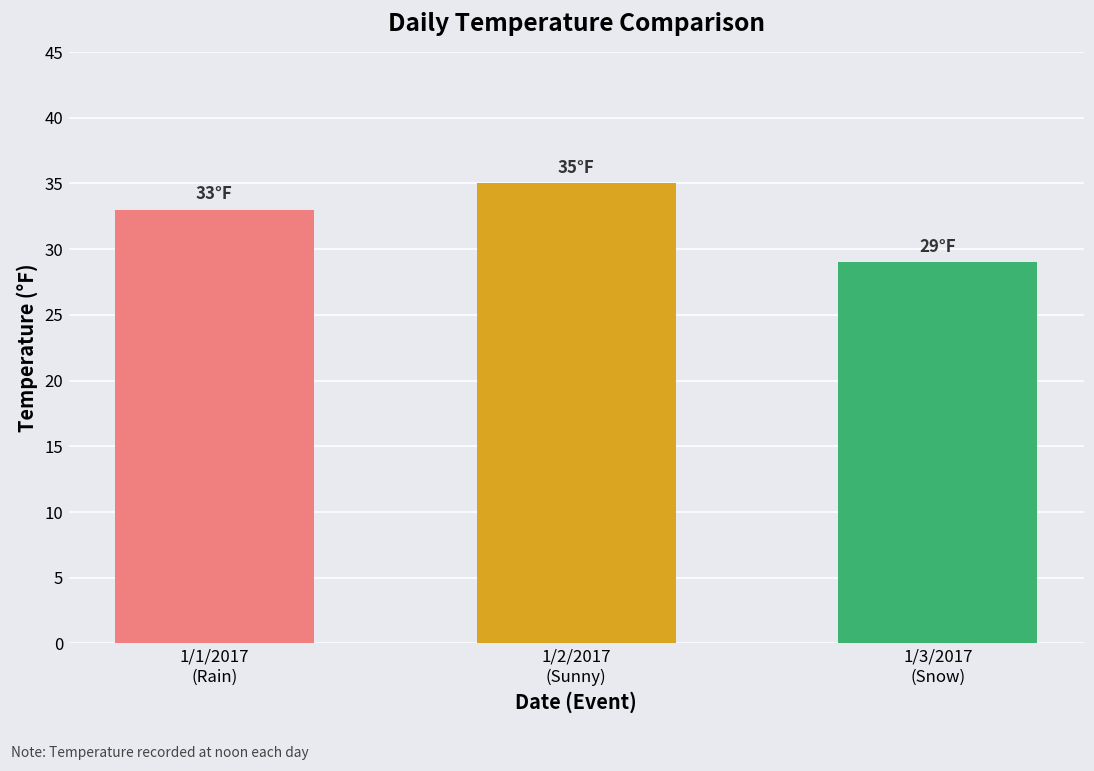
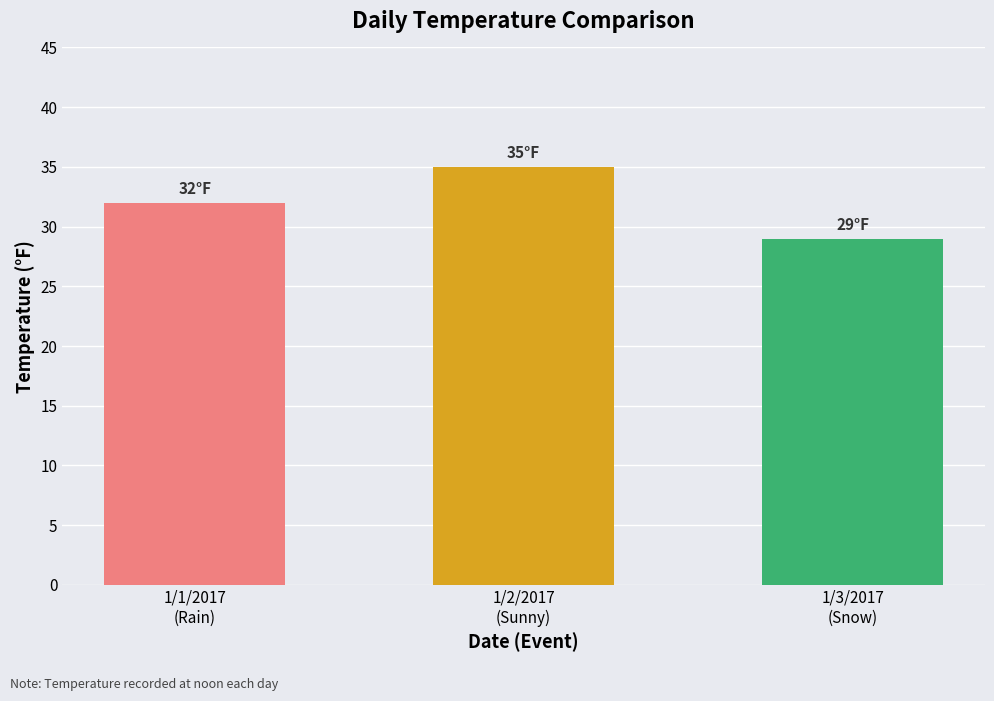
  {
-   "1/1/2017 (Rain)": "33°F",
+   "1/1/2017 (Rain)": "32°F",
    "1/2/2017 (Sunny)": "35°F",
    "1/3/2017 (Snow)": "29°F"
  }
